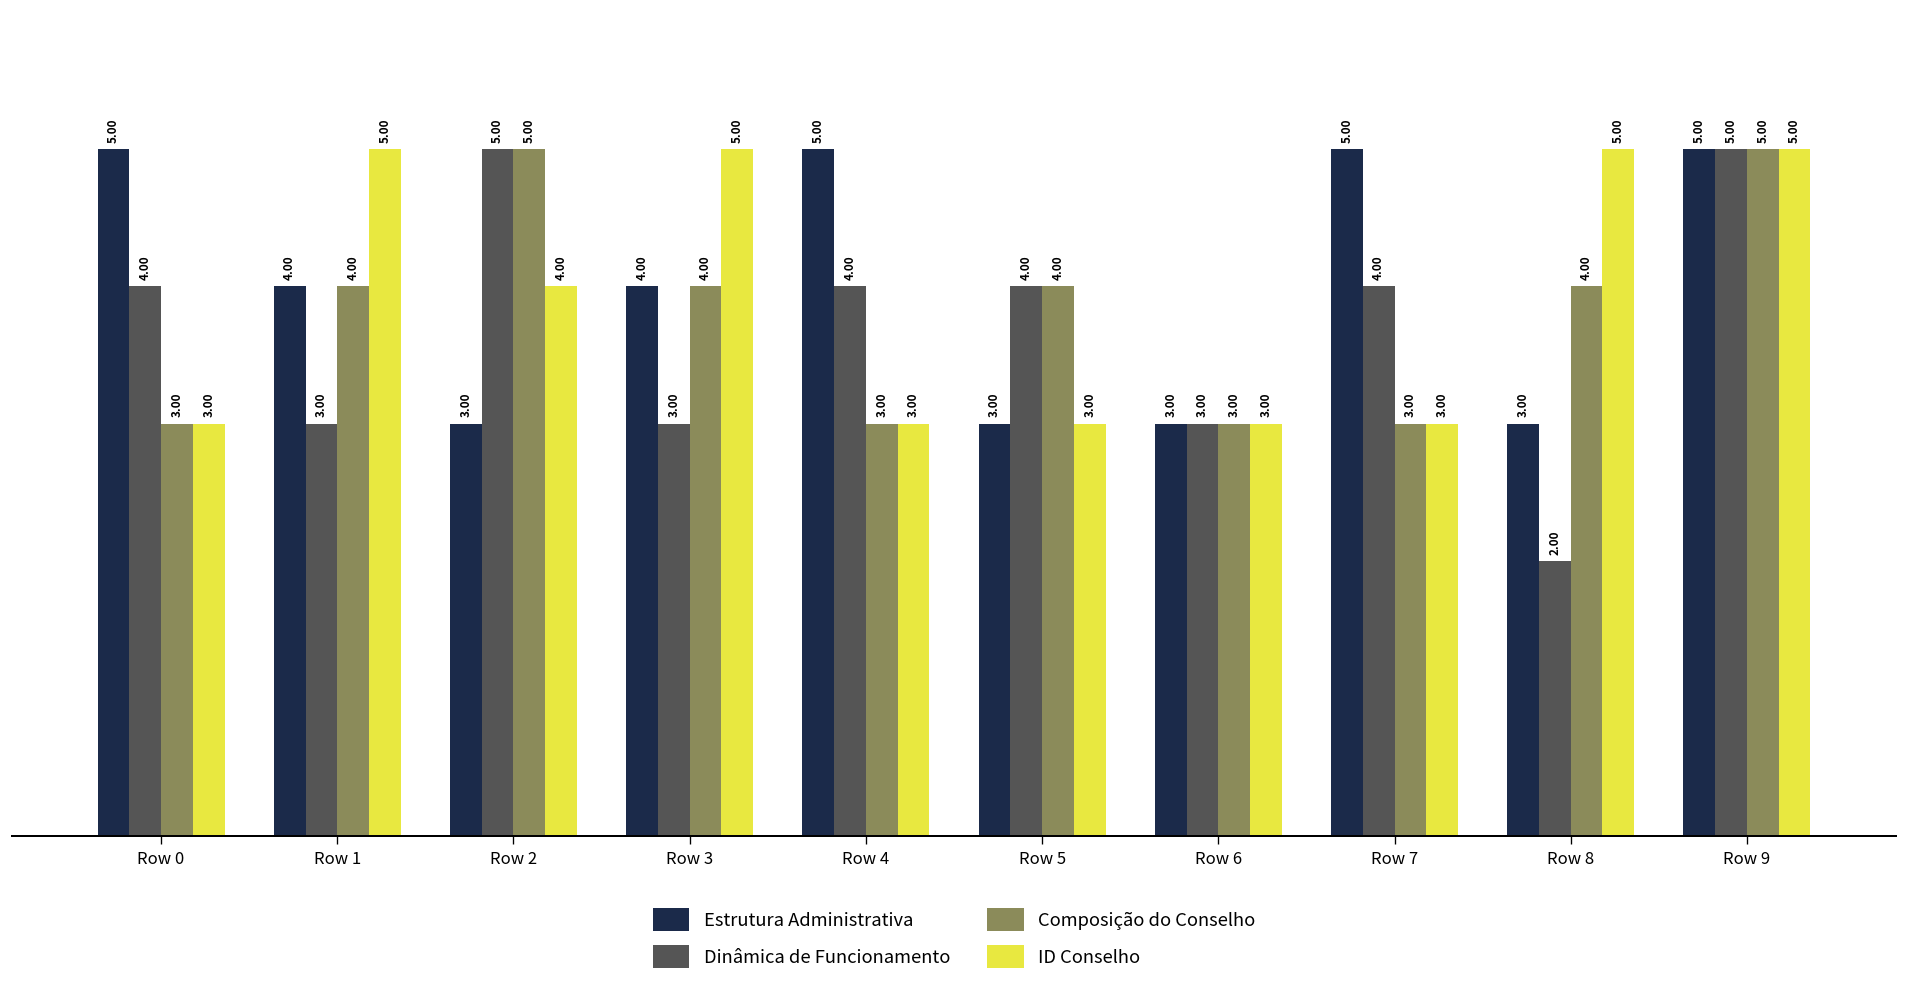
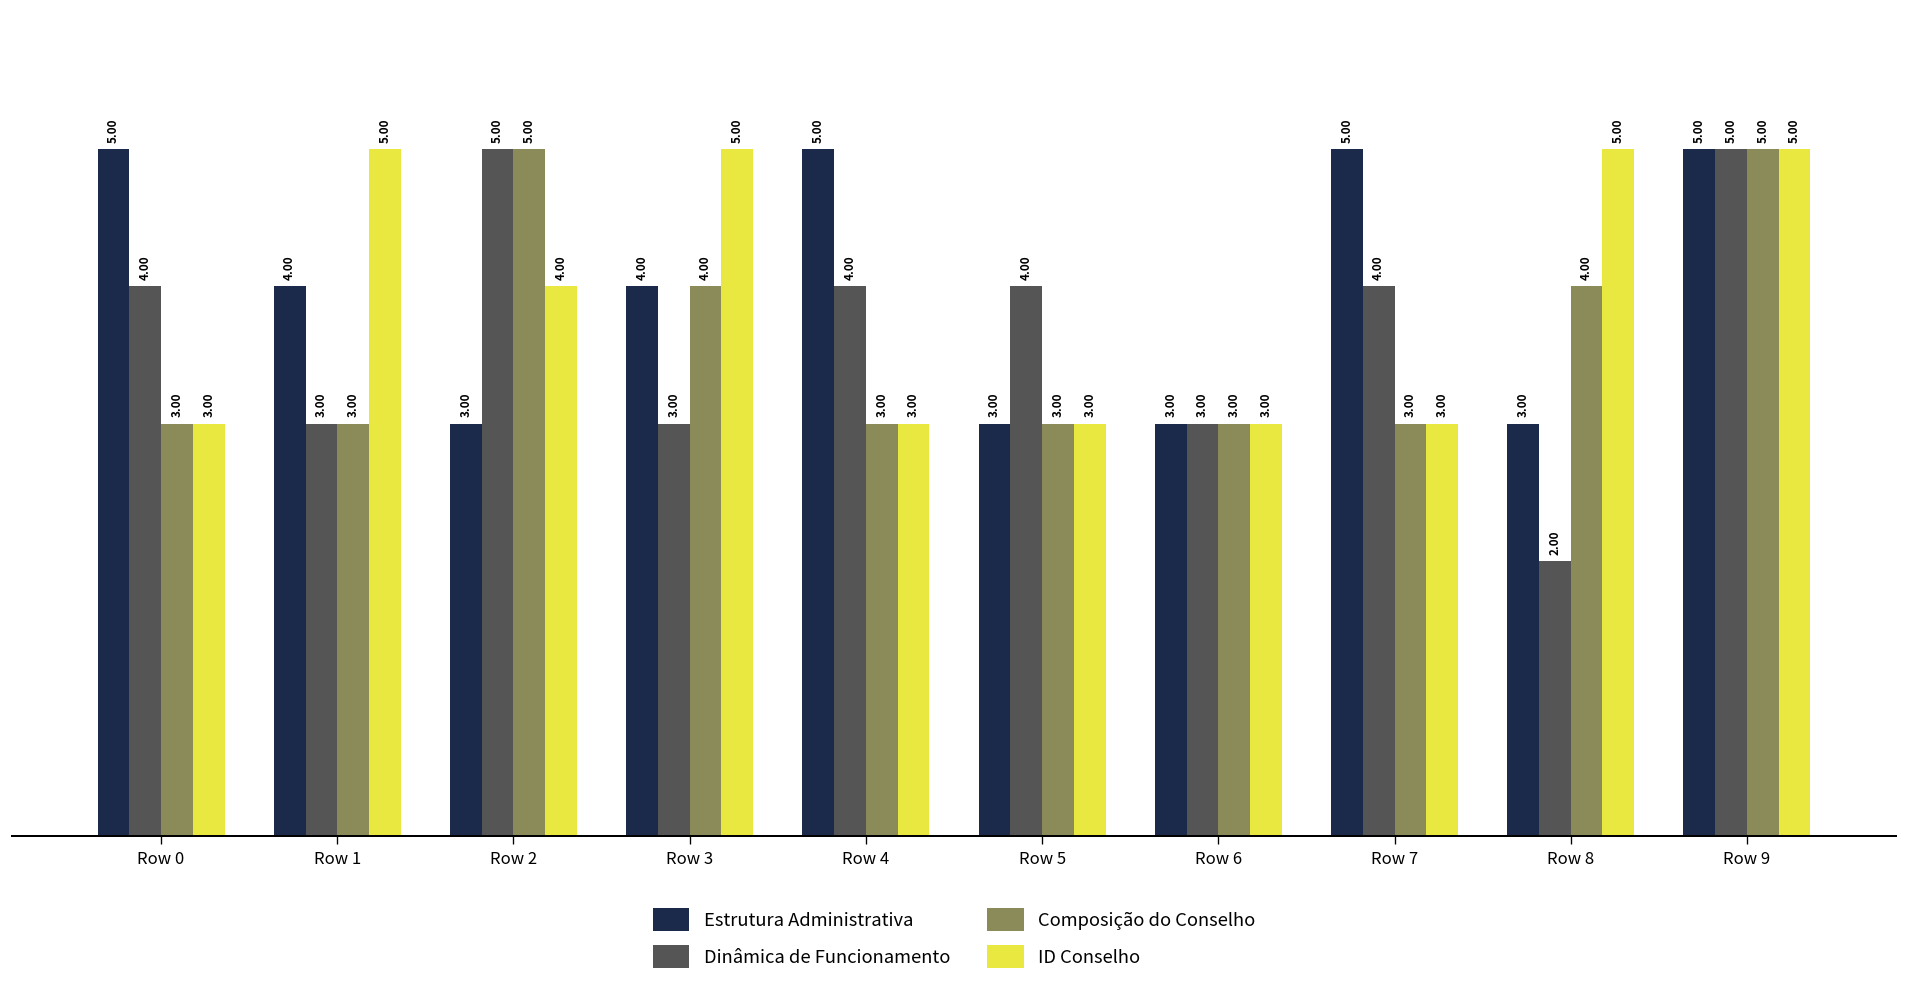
  {
    "Estrutura Administrativa": {
      "Row 0": 5.00,
      "Row 1": 4.00,
      "Row 2": 3.00,
      "Row 3": 4.00,
      "Row 4": 5.00,
      "Row 5": 3.00,
      "Row 6": 3.00,
      "Row 7": 5.00,
      "Row 8": 3.00,
      "Row 9": 5.00
    },
    "Dinâmica de Funcionamento": {
      "Row 0": 4.00,
      "Row 1": 3.00,
      "Row 2": 5.00,
      "Row 3": 3.00,
      "Row 4": 4.00,
      "Row 5": 4.00,
      "Row 6": 3.00,
      "Row 7": 4.00,
      "Row 8": 2.00,
      "Row 9": 5.00
    },
    "Composição do Conselho": {
      "Row 0": 3.00,
-     "Row 1": 4.00,
+     "Row 1": 3.00,
      "Row 2": 5.00,
      "Row 3": 4.00,
      "Row 4": 3.00,
-     "Row 5": 4.00,
+     "Row 5": 3.00,
      "Row 6": 3.00,
      "Row 7": 3.00,
      "Row 8": 4.00,
      "Row 9": 5.00
    },
    "ID Conselho": {
      "Row 0": 3.00,
      "Row 1": 5.00,
      "Row 2": 4.00,
      "Row 3": 5.00,
      "Row 4": 3.00,
      "Row 5": 3.00,
      "Row 6": 3.00,
      "Row 7": 3.00,
      "Row 8": 5.00,
      "Row 9": 5.00
    }
  }
